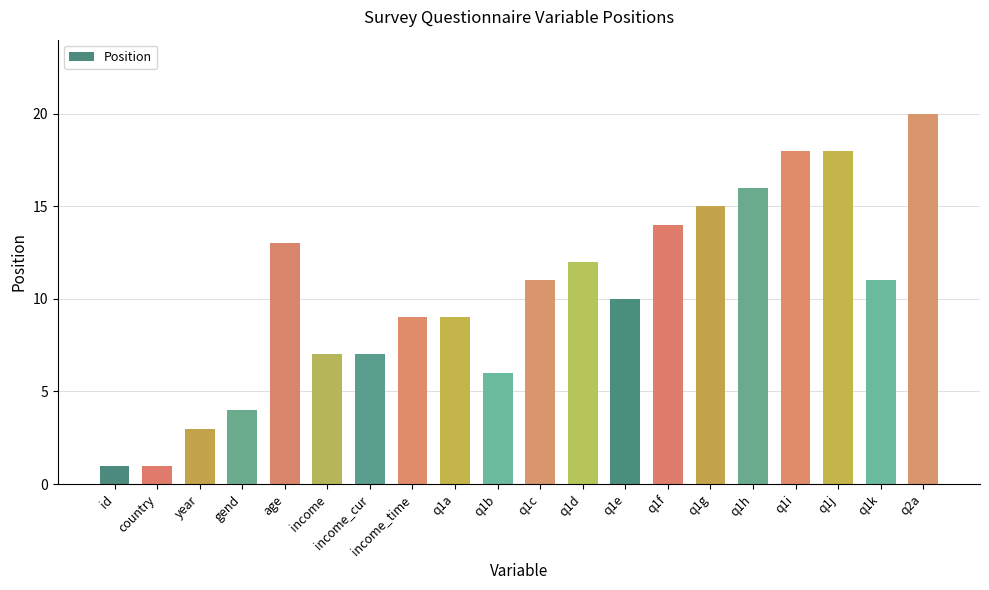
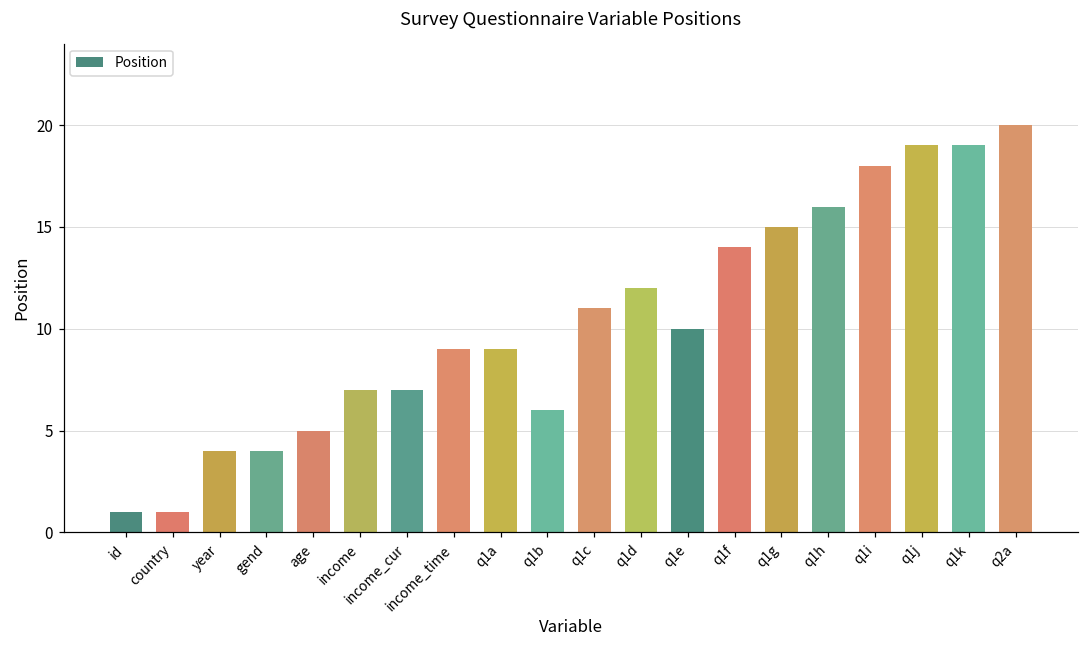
  {
    "id": 1,
    "country": 1,
-   "year": 3,
+   "year": 4,
    "gend": 4,
-   "age": 13,
+   "age": 5,
    "income": 7,
    "income_cur": 7,
    "income_time": 9,
    "q1a": 9,
    "q1b": 6,
    "q1c": 11,
    "q1d": 12,
    "q1e": 10,
    "q1f": 14,
    "q1g": 15,
    "q1h": 16,
    "q1i": 18,
-   "q1j": 18,
-   "q1k": 11,
+   "q1j": 19,
+   "q1k": 19,
    "q2a": 20
  }
